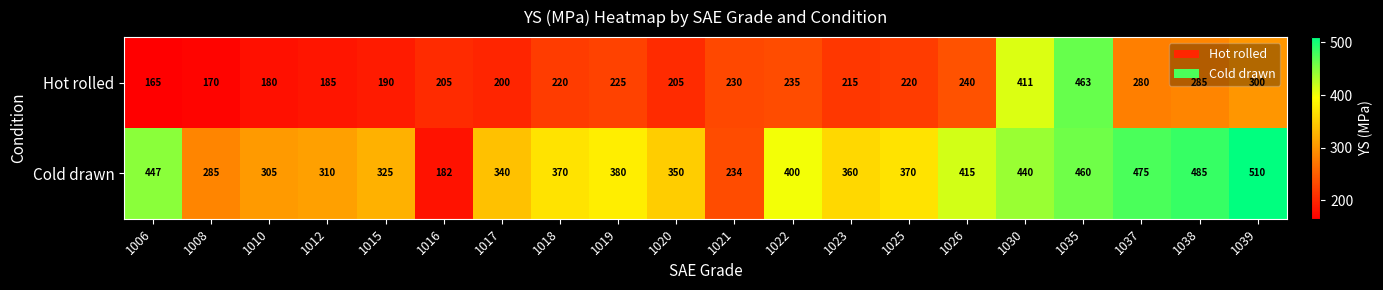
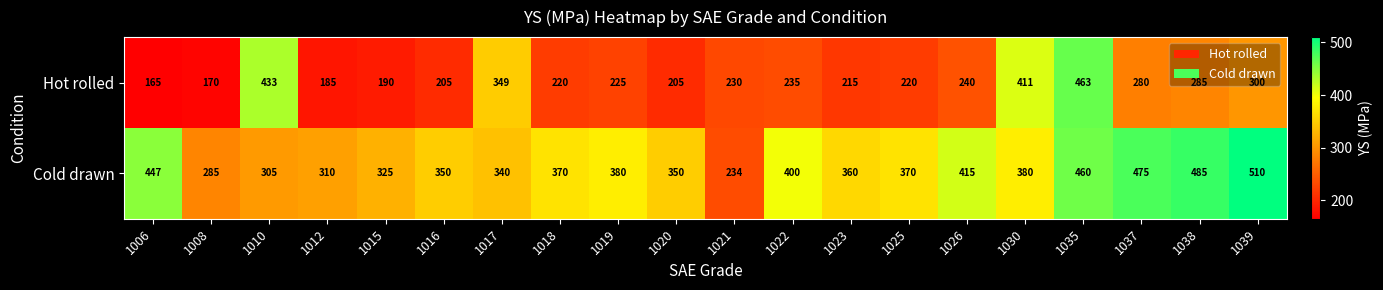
  {
    "Hot rolled": {
      "1006": 165,
      "1008": 170,
-     "1010": 180,
+     "1010": 433,
      "1012": 185,
      "1015": 190,
      "1016": 205,
-     "1017": 200,
+     "1017": 349,
      "1018": 220,
      "1019": 225,
      "1020": 205,
      "1021": 230,
      "1022": 235,
      "1023": 215,
      "1025": 220,
      "1026": 240,
      "1030": 411,
      "1035": 463,
      "1037": 280
    },
    "Cold drawn": {
      "1006": 447,
      "1008": 285,
      "1010": 305,
      "1012": 310,
      "1015": 325,
-     "1016": 182,
+     "1016": 350,
      "1017": 340,
      "1018": 370,
      "1019": 380,
      "1020": 350,
      "1021": 234,
      "1022": 400,
      "1023": 360,
      "1025": 370,
      "1026": 415,
-     "1030": 440,
+     "1030": 380,
      "1035": 460,
      "1037": 475,
      "1038": 485,
      "1039": 510
    }
  }
